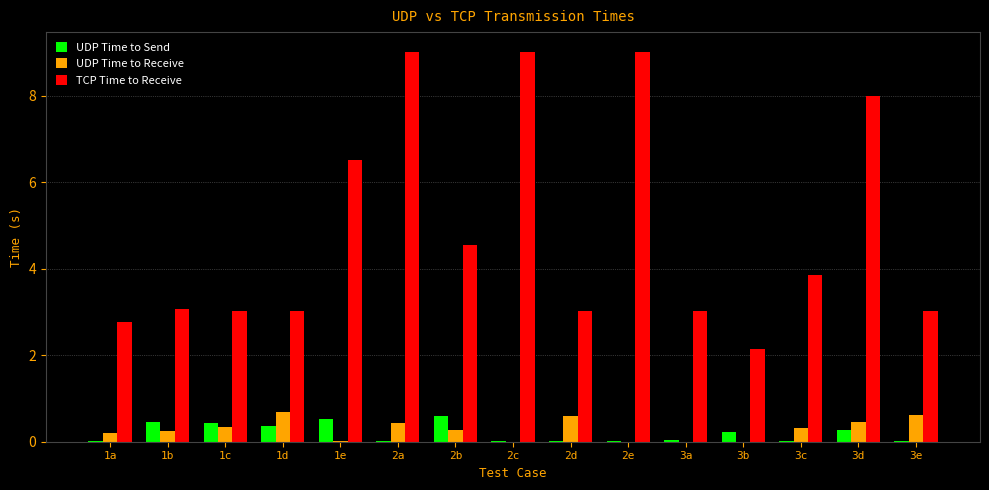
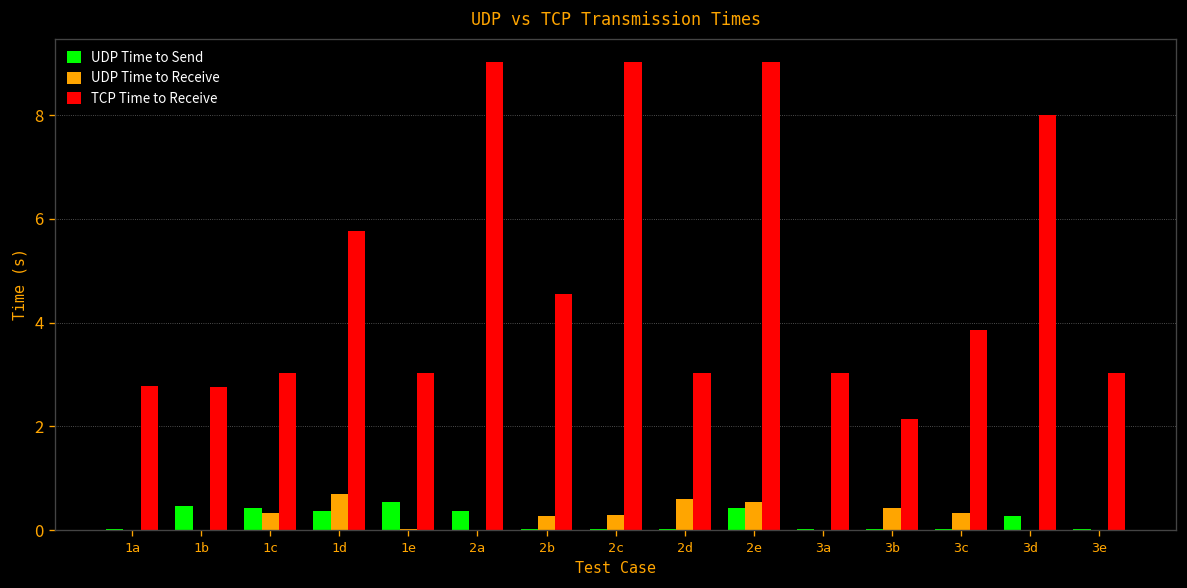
  {
    "UDP Time to Send": {
      "1b": 0.5,
      "1c": 0.4,
      "1d": 0.4,
      "1e": 0.5,
-     "2a": 0.0,
-     "2b": 0.6,
-     "2e": 0.0,
-     "3b": 0.2,
+     "2a": 0.4,
+     "2b": 0.0,
+     "2e": 0.4,
+     "3b": 0.0,
      "3d": 0.3
    },
    "UDP Time to Receive": {
-     "1a": 0.2,
-     "1b": 0.3,
+     "1a": 0.0,
+     "1b": 0.0,
      "1c": 0.3,
      "1d": 0.7,
-     "2a": 0.4,
+     "2a": 0.0,
      "2b": 0.3,
-     "2c": 0.0,
+     "2c": 0.3,
      "2d": 0.6,
-     "2e": 0.0,
-     "3b": 0.0,
+     "2e": 0.5,
+     "3b": 0.4,
      "3c": 0.3,
-     "3d": 0.5,
-     "3e": 0.6
+     "3d": 0.0,
+     "3e": 0.0
    },
    "TCP Time to Receive": {
      "1a": 2.8,
-     "1b": 3.1,
+     "1b": 2.8,
      "1c": 3.0,
-     "1d": 3.0,
-     "1e": 6.5,
+     "1d": 5.8,
+     "1e": 3.0,
      "2a": 9.0,
      "2b": 4.6,
      "2c": 9.0,
      "2d": 3.0,
      "2e": 9.0,
      "3a": 3.0,
      "3b": 2.1,
      "3c": 3.9,
      "3d": 8.0,
      "3e": 3.0
    }
  }
